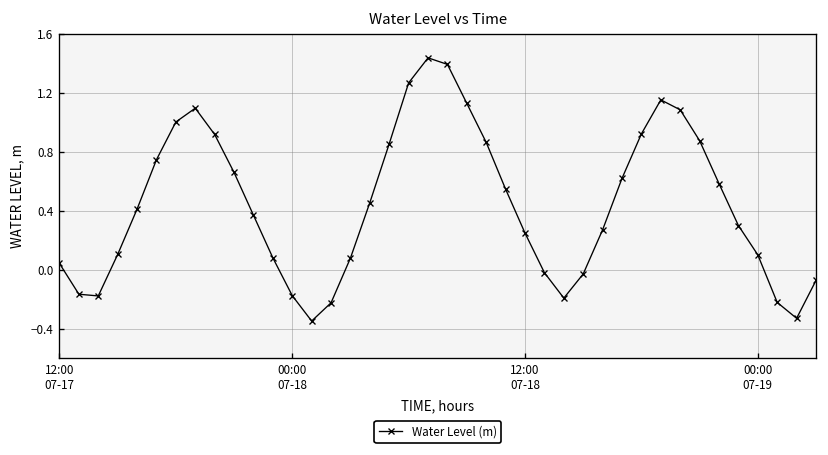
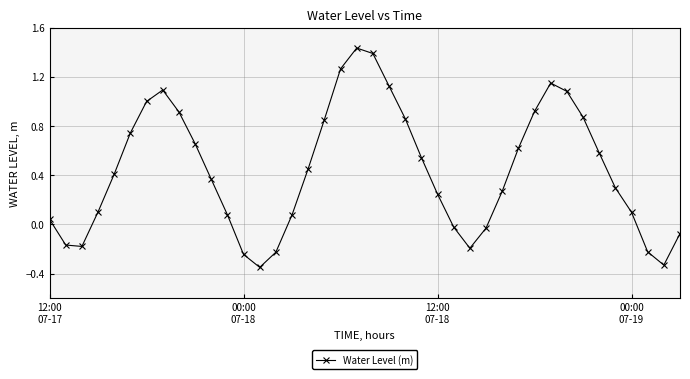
  {
    "12:00 07-17": 0.04,
-   "00:00 07-18": -0.18,
+   "00:00 07-18": -0.24,
    "12:00 07-18": 0.25,
    "00:00 07-19": 0.10
  }
